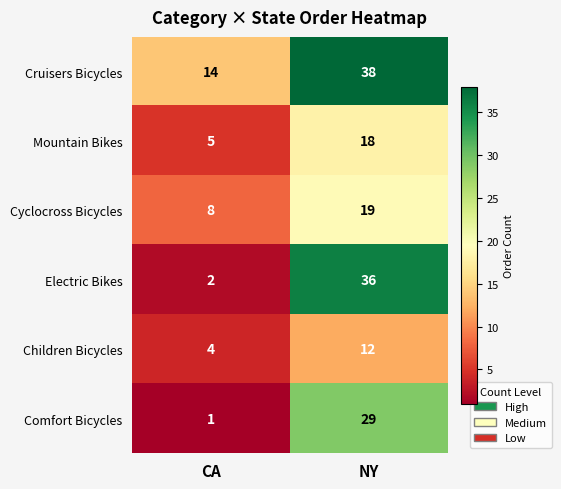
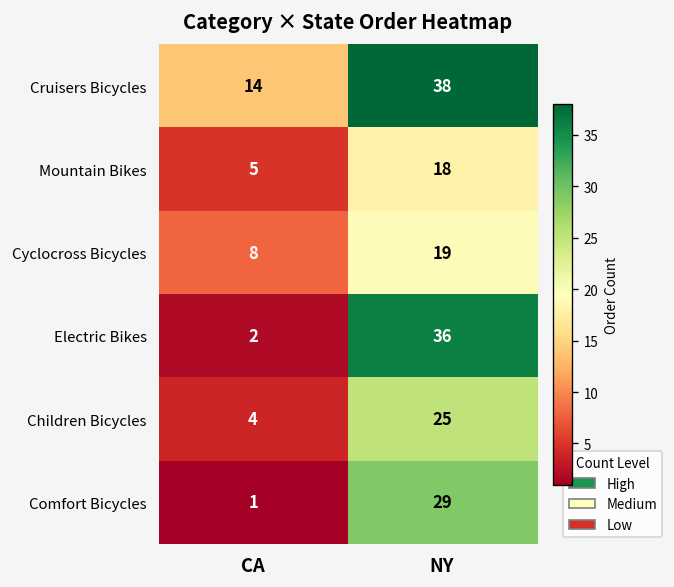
  {
    "Cruisers Bicycles": {
      "CA": 14,
      "NY": 38
    },
    "Mountain Bikes": {
      "CA": 5,
      "NY": 18
    },
    "Cyclocross Bicycles": {
      "CA": 8,
      "NY": 19
    },
    "Electric Bikes": {
      "CA": 2,
      "NY": 36
    },
    "Children Bicycles": {
      "CA": 4,
-     "NY": 12
+     "NY": 25
    },
    "Comfort Bicycles": {
      "CA": 1,
      "NY": 29
    }
  }
